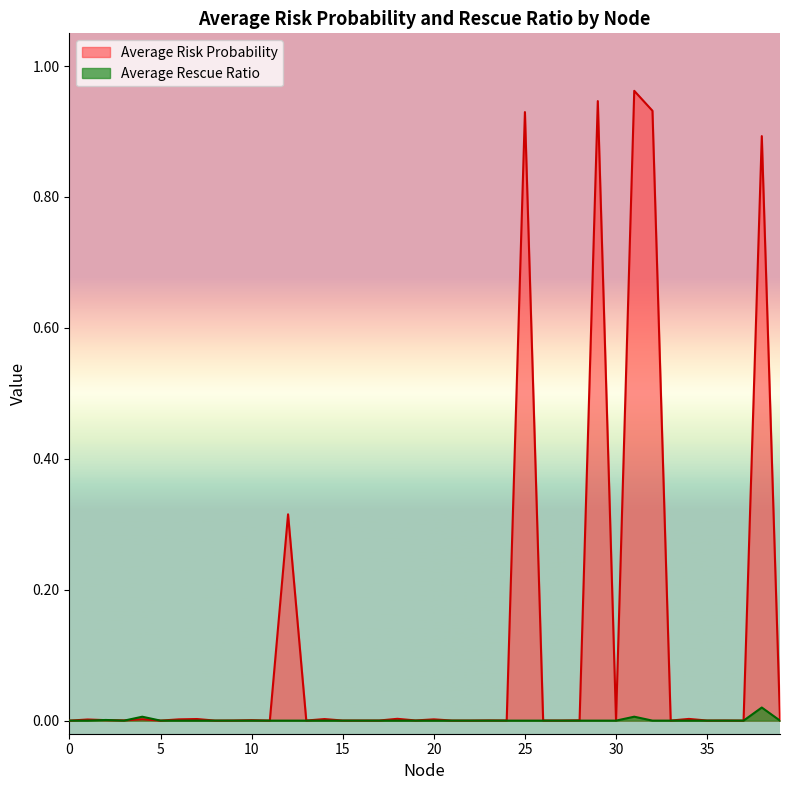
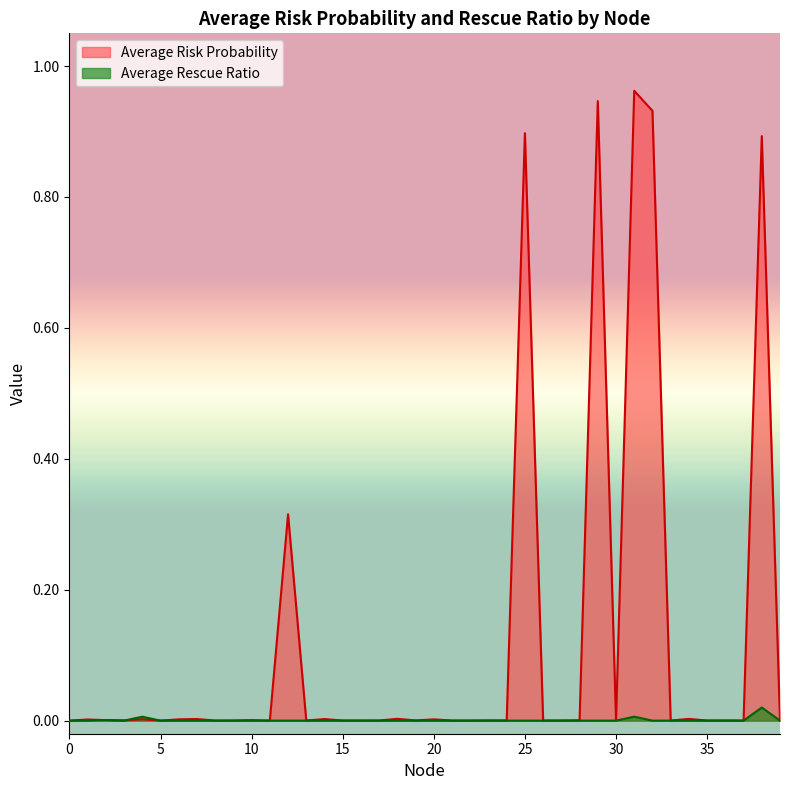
  {
    "Average Risk Probability": {
-     "25": 0.93
+     "25": 0.90
    },
    "Average Rescue Ratio": {
      "25": 0.00
    }
  }
